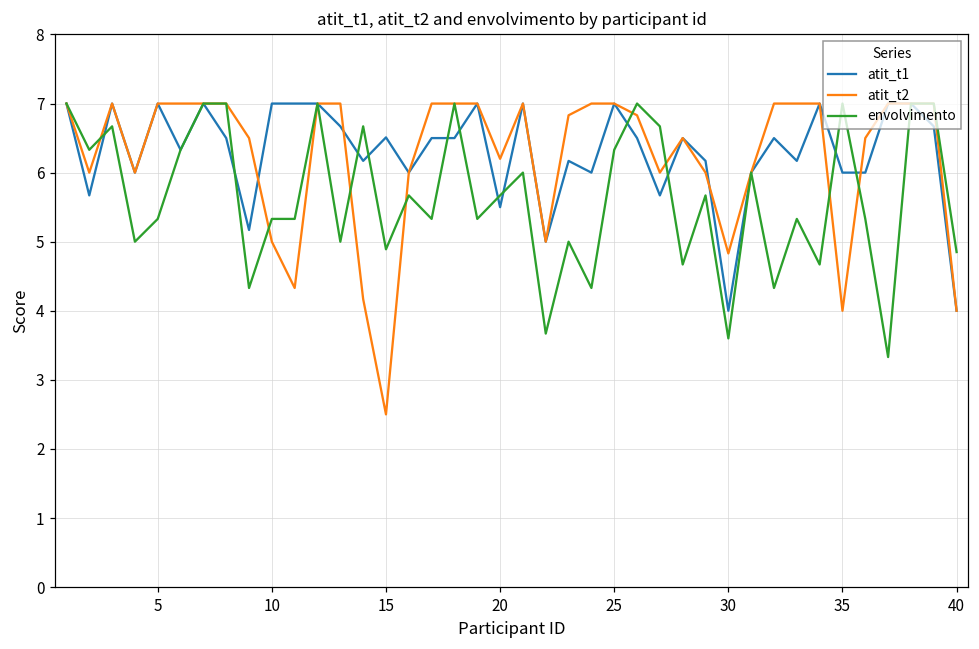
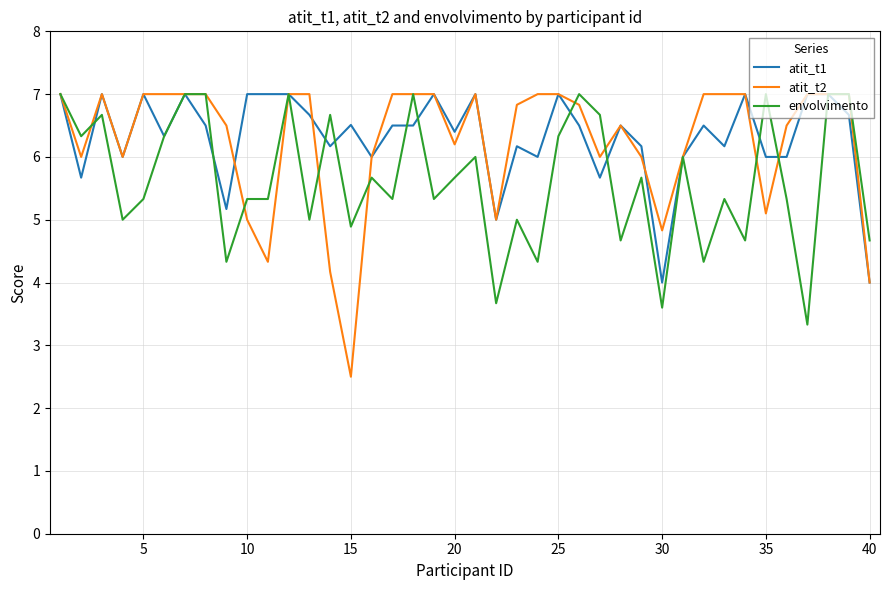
  {
    "atit_t1": {
      "10": 7.0,
      "15": 6.5,
-     "20": 5.5,
+     "20": 6.4,
      "30": 4.0,
      "35": 6.0
    },
    "atit_t2": {
      "10": 5.0,
      "15": 2.5,
      "20": 6.2,
      "30": 4.8,
-     "35": 4.0
+     "35": 5.1
    },
    "envolvimento": {
      "5": 5.3,
      "10": 5.3,
      "15": 4.9,
      "20": 5.7,
      "25": 6.3,
      "30": 3.6,
-     "40": 4.9
+     "40": 4.7
    }
  }
